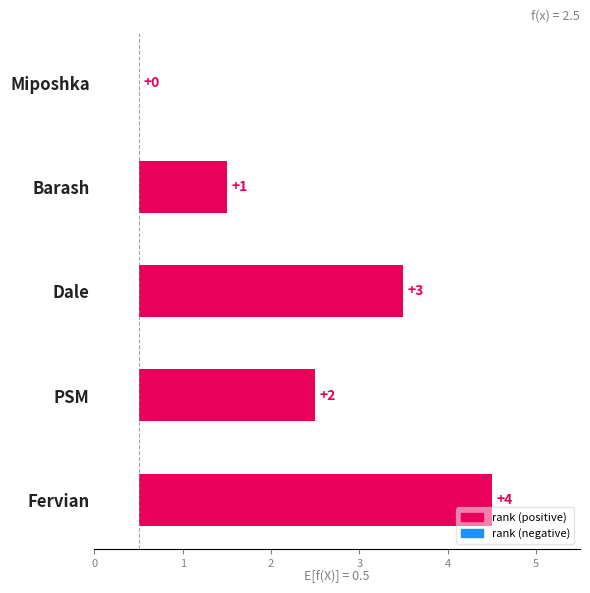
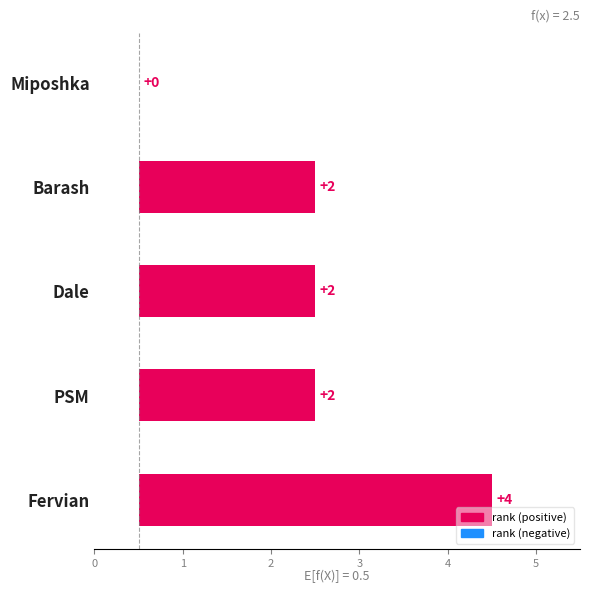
  {
    "Miposhka": "+0",
-   "Barash": "+1",
-   "Dale": "+3",
+   "Barash": "+2",
+   "Dale": "+2",
    "PSM": "+2",
    "Fervian": "+4"
  }
